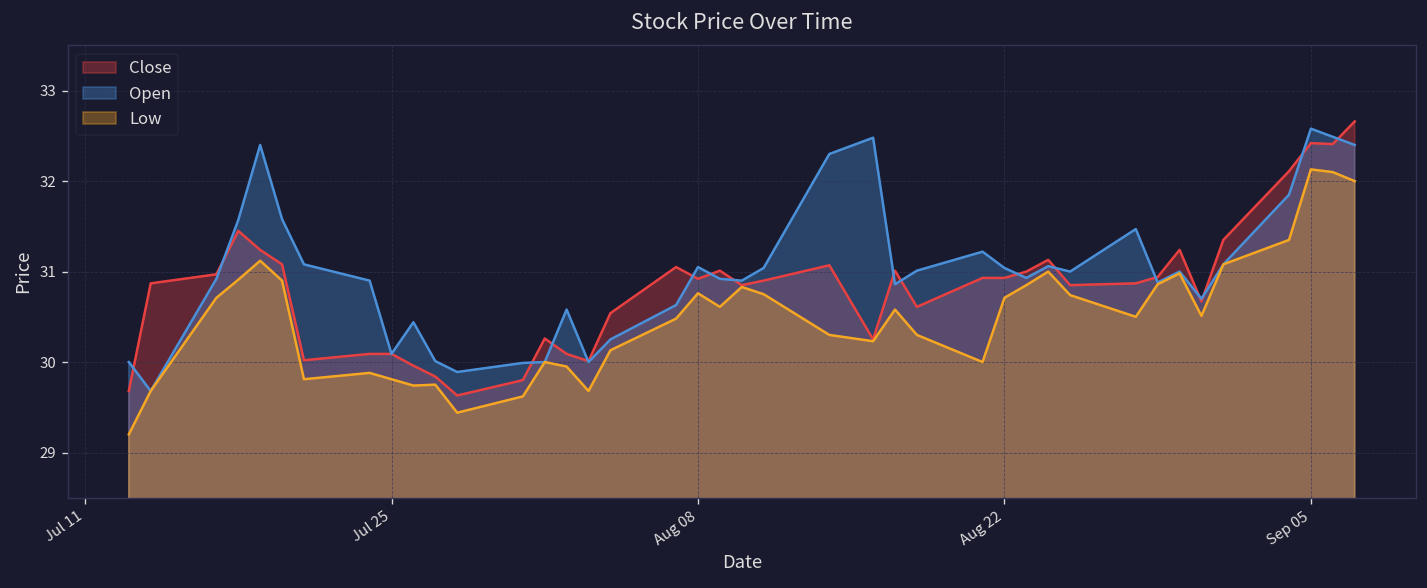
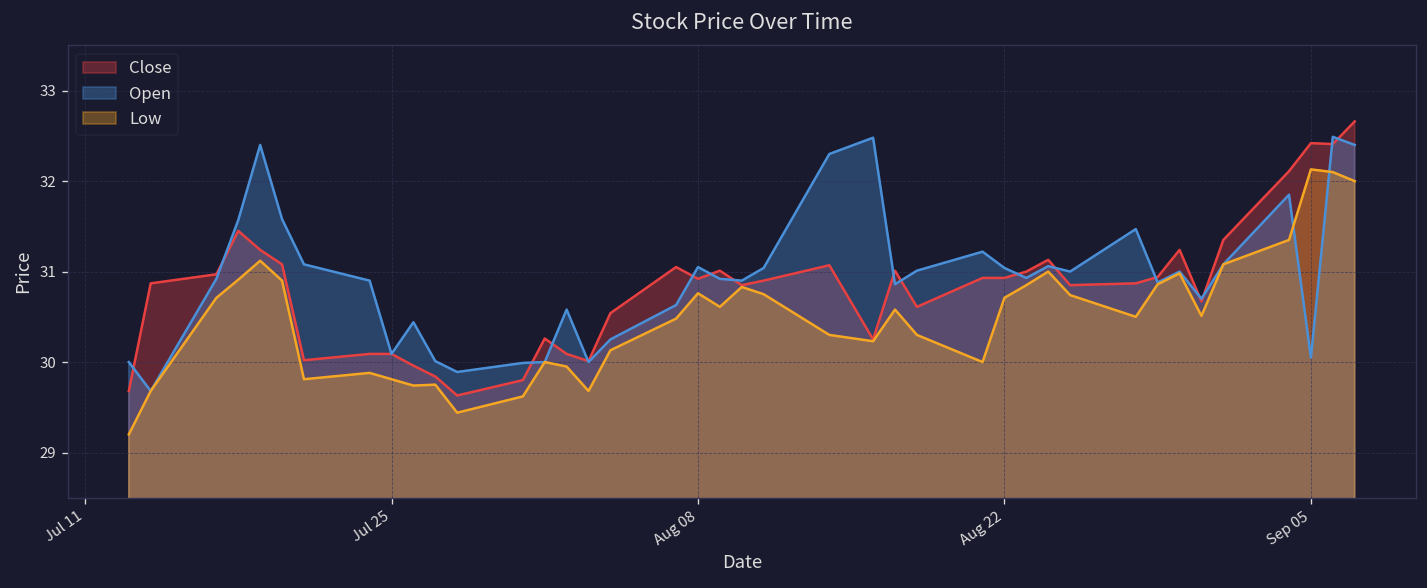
  {
    "Open": {
      "Aug 08": 31.1,
      "Aug 22": 31.0,
-     "Sep 05": 32.6
+     "Sep 05": 30.1
    }
  }
